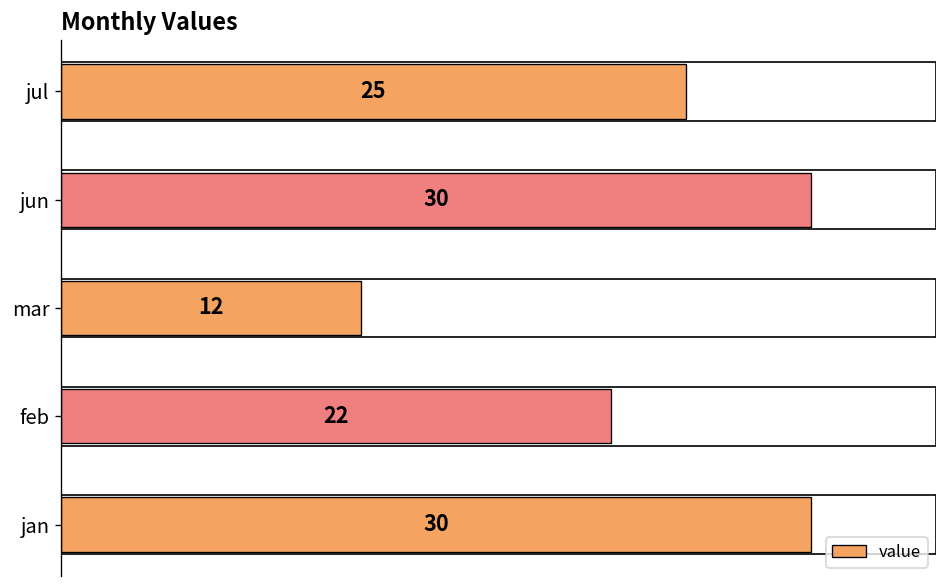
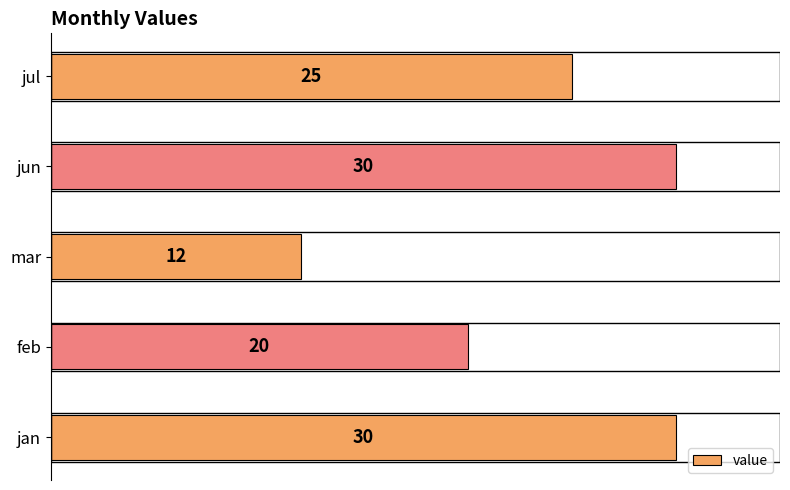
  {
    "jul": 25,
    "jun": 30,
    "mar": 12,
-   "feb": 22,
+   "feb": 20,
    "jan": 30
  }
